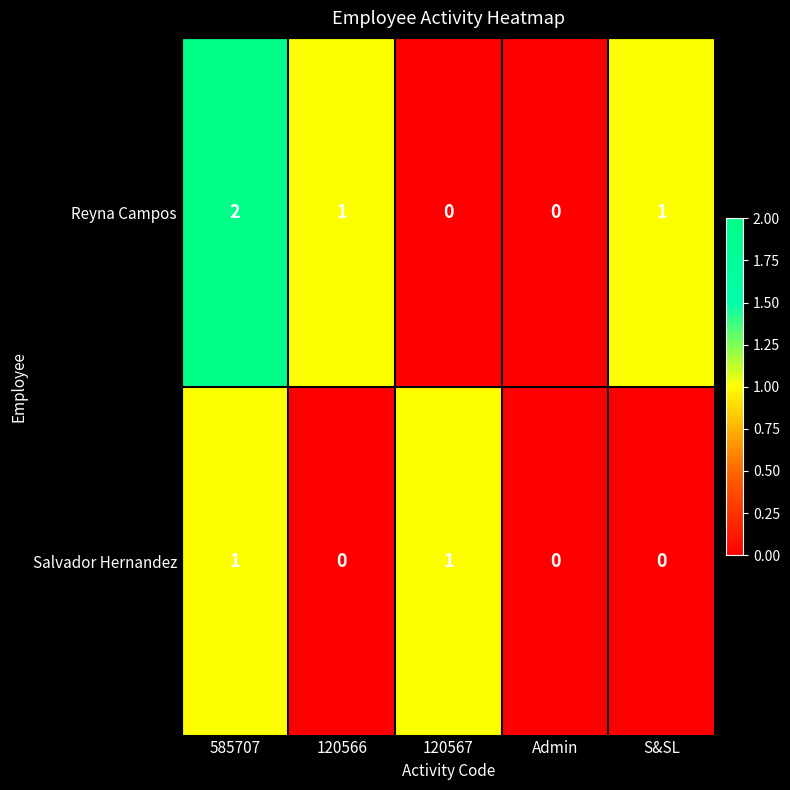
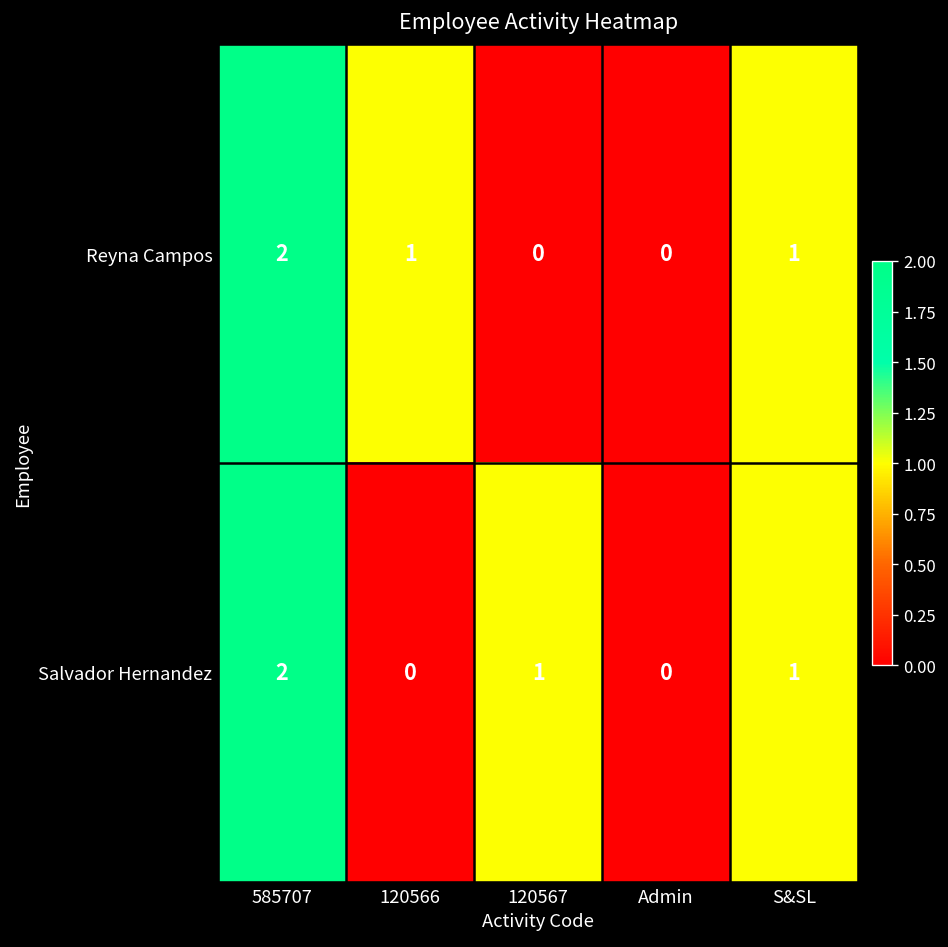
  {
    "Reyna Campos": {
      "585707": 2,
      "120566": 1,
      "120567": 0,
      "Admin": 0,
      "S&SL": 1
    },
    "Salvador Hernandez": {
-     "585707": 1,
+     "585707": 2,
      "120566": 0,
      "120567": 1,
      "Admin": 0,
-     "S&SL": 0
+     "S&SL": 1
    }
  }
